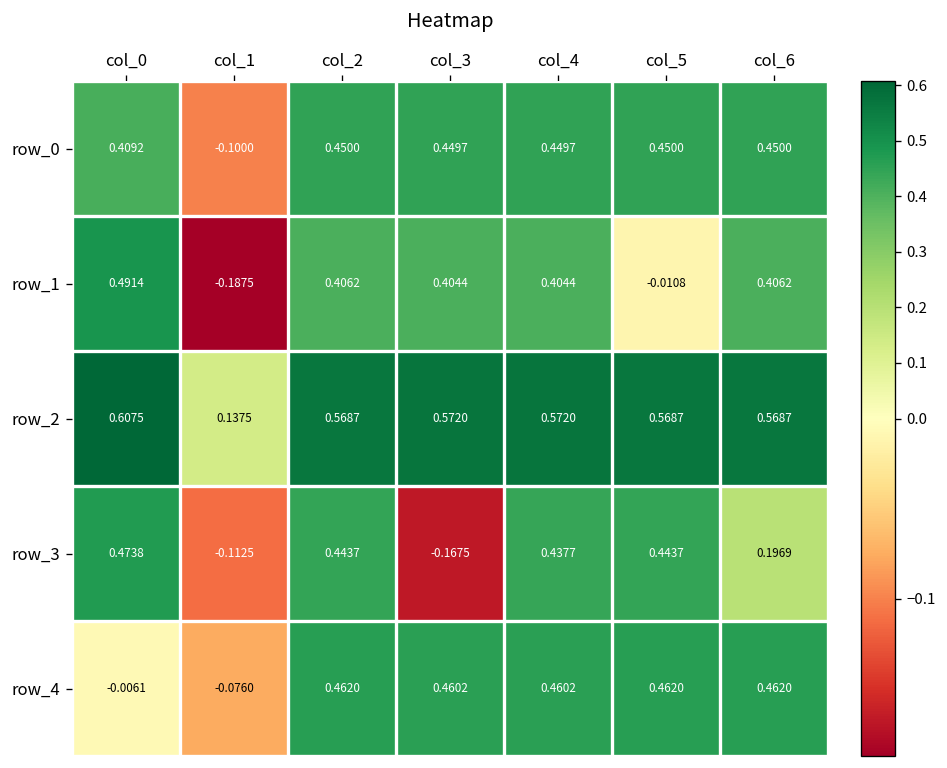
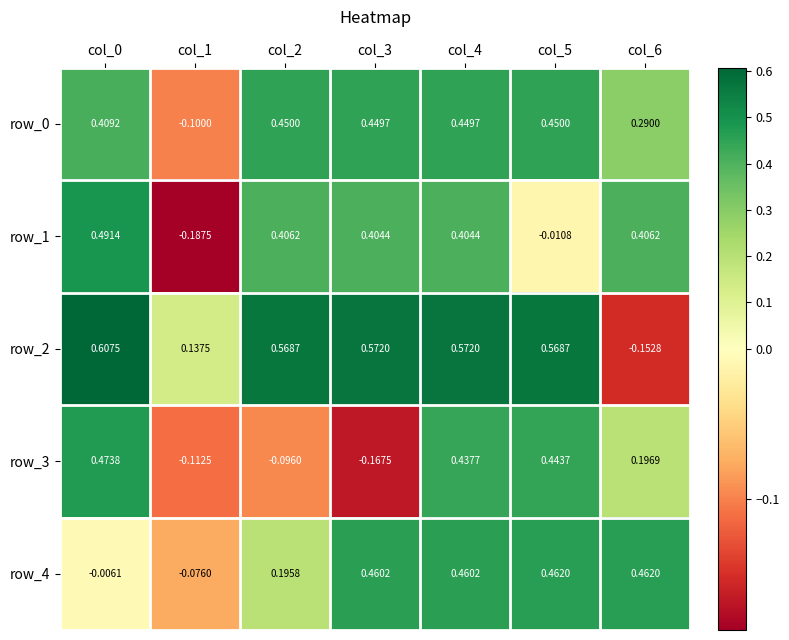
  {
    "row_0": {
      "col_0": 0.4092,
      "col_1": -0.1000,
      "col_2": 0.4500,
      "col_3": 0.4497,
      "col_4": 0.4497,
      "col_5": 0.4500,
-     "col_6": 0.4500
+     "col_6": 0.2900
    },
    "row_1": {
      "col_0": 0.4914,
      "col_1": -0.1875,
      "col_2": 0.4062,
      "col_3": 0.4044,
      "col_4": 0.4044,
      "col_5": -0.0108,
      "col_6": 0.4062
    },
    "row_2": {
      "col_0": 0.6075,
      "col_1": 0.1375,
      "col_2": 0.5687,
      "col_3": 0.5720,
      "col_4": 0.5720,
      "col_5": 0.5687,
-     "col_6": 0.5687
+     "col_6": -0.1528
    },
    "row_3": {
      "col_0": 0.4738,
      "col_1": -0.1125,
-     "col_2": 0.4437,
+     "col_2": -0.0960,
      "col_3": -0.1675,
      "col_4": 0.4377,
      "col_5": 0.4437,
      "col_6": 0.1969
    },
    "row_4": {
      "col_0": -0.0061,
      "col_1": -0.0760,
-     "col_2": 0.4620,
+     "col_2": 0.1958,
      "col_3": 0.4602,
      "col_4": 0.4602,
      "col_5": 0.4620,
      "col_6": 0.4620
    }
  }
